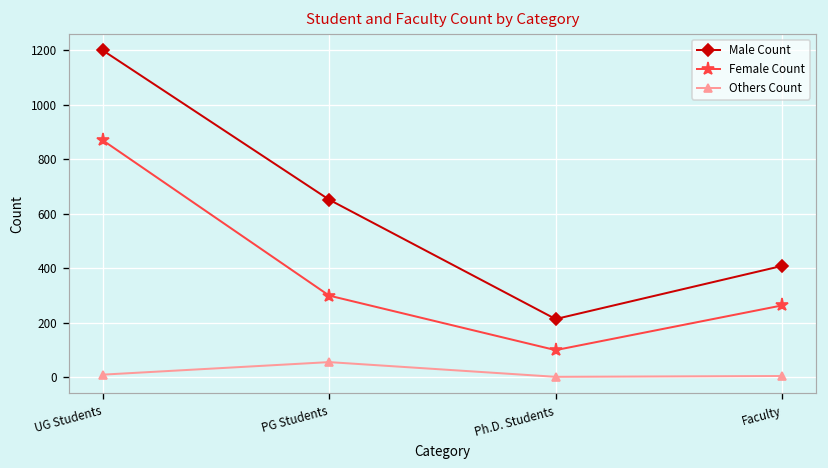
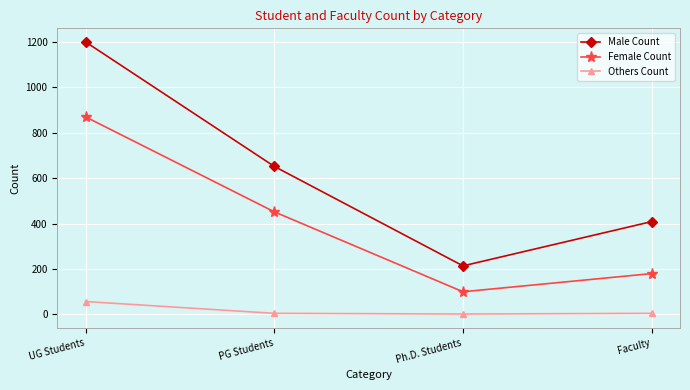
  {
    "Male Count": {
      "UG Students": 1200,
      "PG Students": 650,
      "Ph.D. Students": 210,
      "Faculty": 410
    },
    "Female Count": {
      "UG Students": 870,
-     "PG Students": 300,
+     "PG Students": 450,
      "Ph.D. Students": 100,
-     "Faculty": 260
+     "Faculty": 180
    },
    "Others Count": {
-     "UG Students": 10,
-     "PG Students": 60,
+     "UG Students": 60,
+     "PG Students": 10,
      "Ph.D. Students": 0,
      "Faculty": 10
    }
  }
